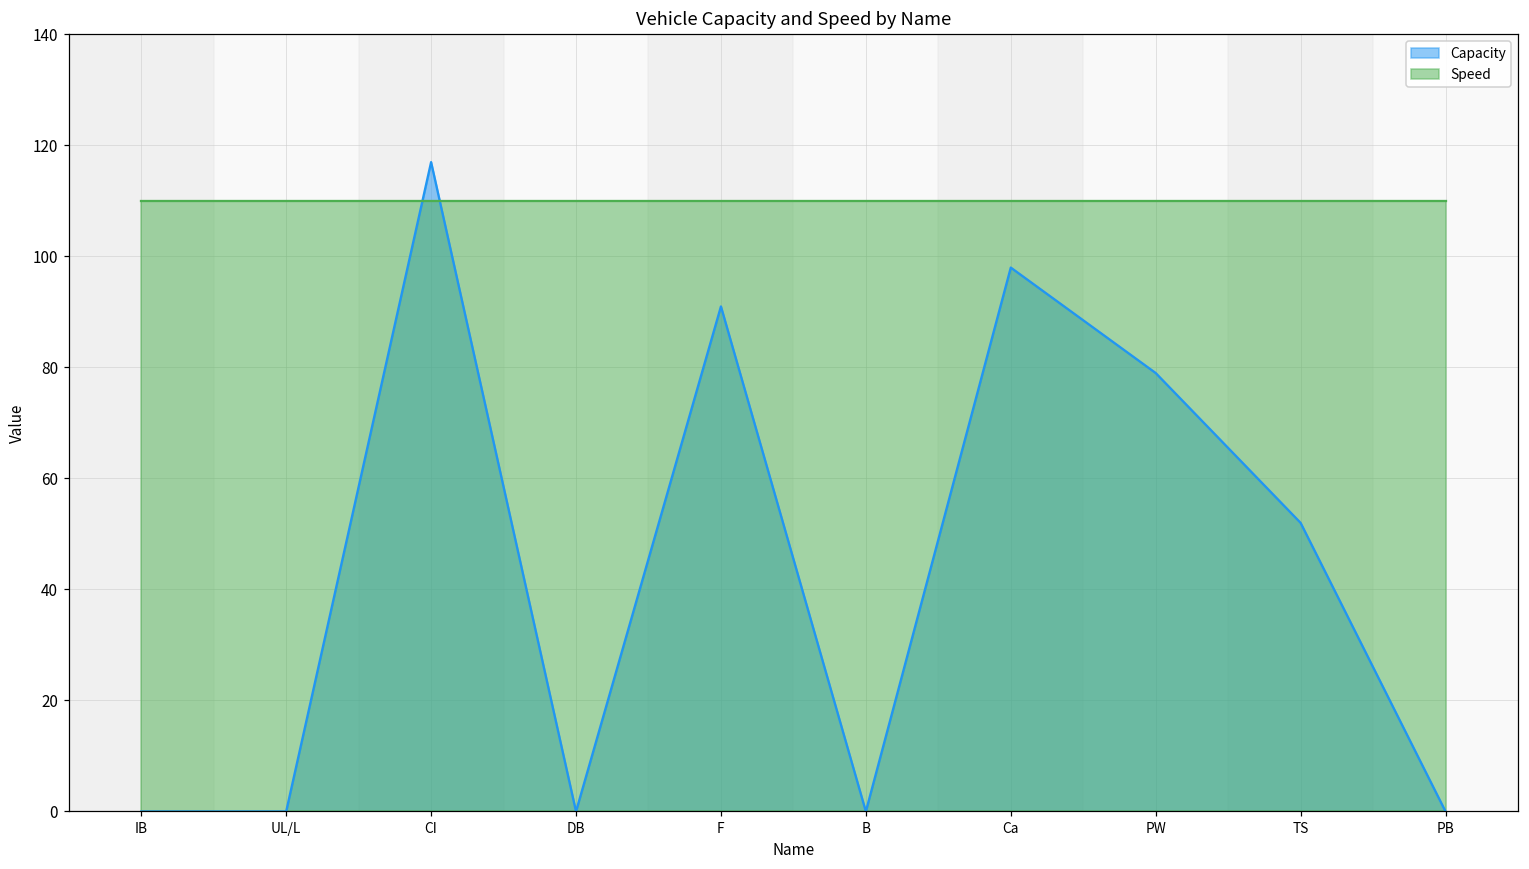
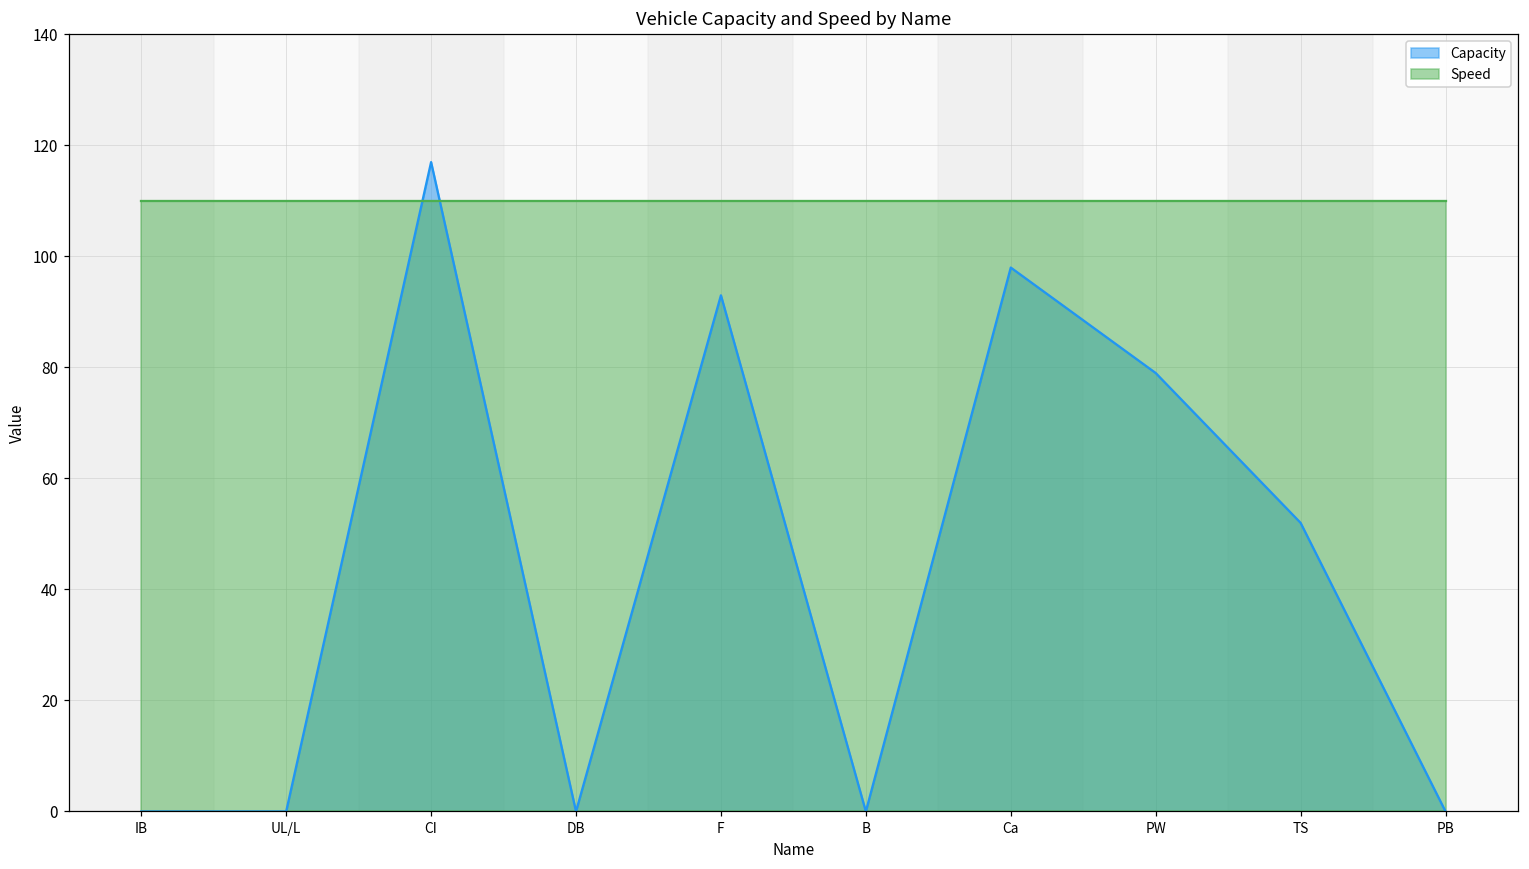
  {
    "Capacity": {
      "IB": 0,
      "UL/L": 0,
      "CI": 117,
      "DB": 0,
-     "F": 91,
+     "F": 93,
      "B": 0,
      "Ca": 98,
      "PW": 79,
      "TS": 52,
      "PB": 0
    },
    "Speed": {
      "IB": 110,
      "UL/L": 110,
      "CI": 110,
      "DB": 110,
      "F": 110,
      "B": 110,
      "Ca": 110,
      "PW": 110,
      "TS": 110,
      "PB": 110
    }
  }
